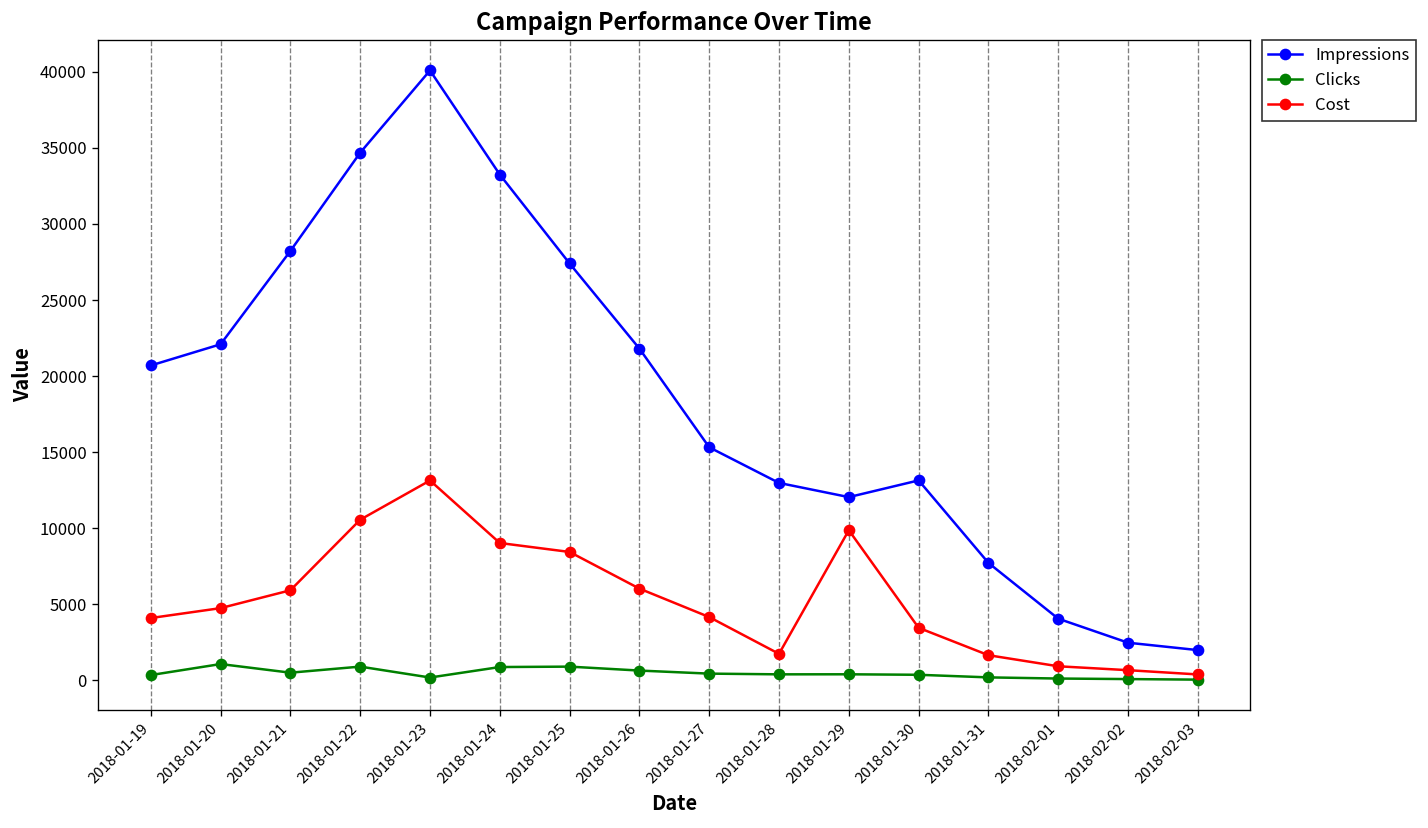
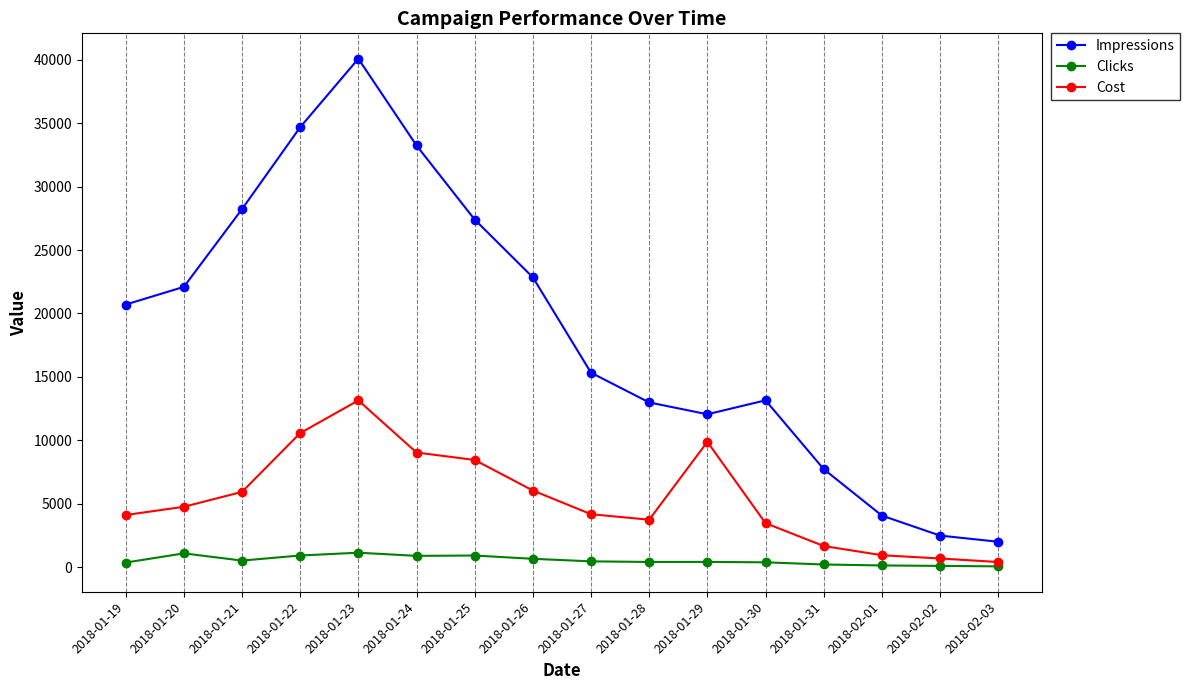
  {
    "Impressions": {
      "2018-01-19": 20700,
      "2018-01-20": 22100,
      "2018-01-21": 28200,
      "2018-01-22": 34700,
      "2018-01-23": 40100,
      "2018-01-24": 33200,
      "2018-01-25": 27400,
-     "2018-01-26": 21800,
+     "2018-01-26": 22800,
      "2018-01-27": 15300,
      "2018-01-28": 13000,
      "2018-01-29": 12000,
      "2018-01-30": 13100,
      "2018-01-31": 7700,
      "2018-02-01": 4100,
      "2018-02-02": 2500,
      "2018-02-03": 2000
    },
    "Clicks": {
      "2018-01-19": 400,
      "2018-01-20": 1100,
      "2018-01-21": 500,
      "2018-01-22": 900,
-     "2018-01-23": 200,
+     "2018-01-23": 1100,
      "2018-01-24": 900,
      "2018-01-25": 900,
      "2018-01-26": 600,
      "2018-01-27": 400,
      "2018-01-28": 400,
      "2018-01-29": 400,
      "2018-01-30": 400,
      "2018-01-31": 200,
      "2018-02-01": 100,
      "2018-02-02": 100,
      "2018-02-03": 100
    },
    "Cost": {
      "2018-01-19": 4100,
      "2018-01-20": 4800,
      "2018-01-21": 5900,
      "2018-01-22": 10600,
      "2018-01-23": 13100,
      "2018-01-24": 9000,
      "2018-01-25": 8400,
      "2018-01-26": 6000,
      "2018-01-27": 4200,
-     "2018-01-28": 1700,
+     "2018-01-28": 3700,
      "2018-01-29": 9900,
      "2018-01-30": 3500,
      "2018-01-31": 1700,
      "2018-02-01": 900,
      "2018-02-02": 700,
      "2018-02-03": 400
    }
  }
